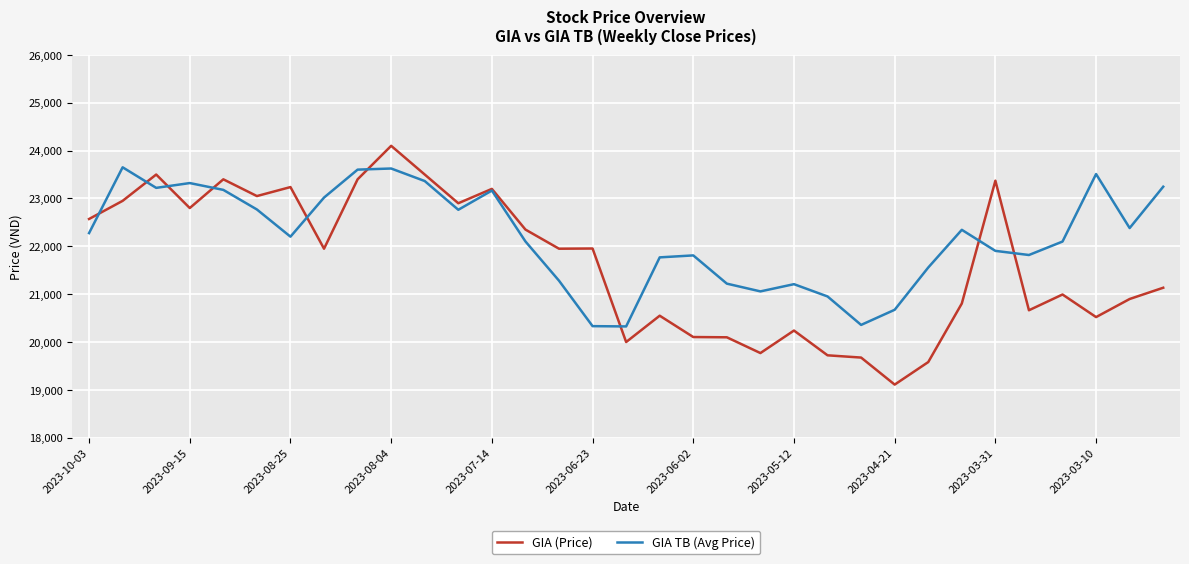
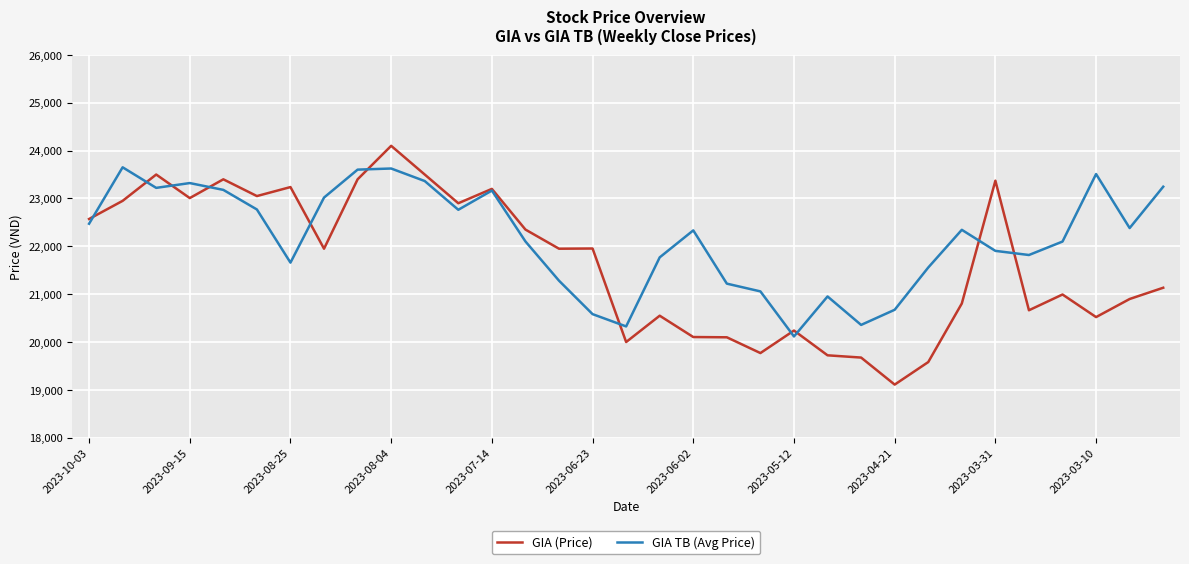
  {
    "GIA (Price)": {
      "2023-10-03": "22,600",
-     "2023-09-15": "22,800",
+     "2023-09-15": "23,000",
      "2023-08-25": "23,200",
      "2023-08-04": "24,100",
      "2023-06-23": "22,000",
      "2023-06-02": "20,100",
      "2023-05-12": "20,200",
      "2023-04-21": "19,100",
      "2023-03-31": "23,400",
      "2023-03-10": "20,500"
    },
    "GIA TB (Avg Price)": {
-     "2023-10-03": "22,300",
+     "2023-10-03": "22,500",
      "2023-09-15": "23,300",
-     "2023-08-25": "22,200",
+     "2023-08-25": "21,700",
      "2023-08-04": "23,600",
-     "2023-06-23": "20,300",
-     "2023-06-02": "21,800",
-     "2023-05-12": "21,200",
+     "2023-06-23": "20,600",
+     "2023-06-02": "22,300",
+     "2023-05-12": "20,100",
      "2023-04-21": "20,700",
      "2023-03-31": "21,900",
      "2023-03-10": "23,500"
    }
  }
